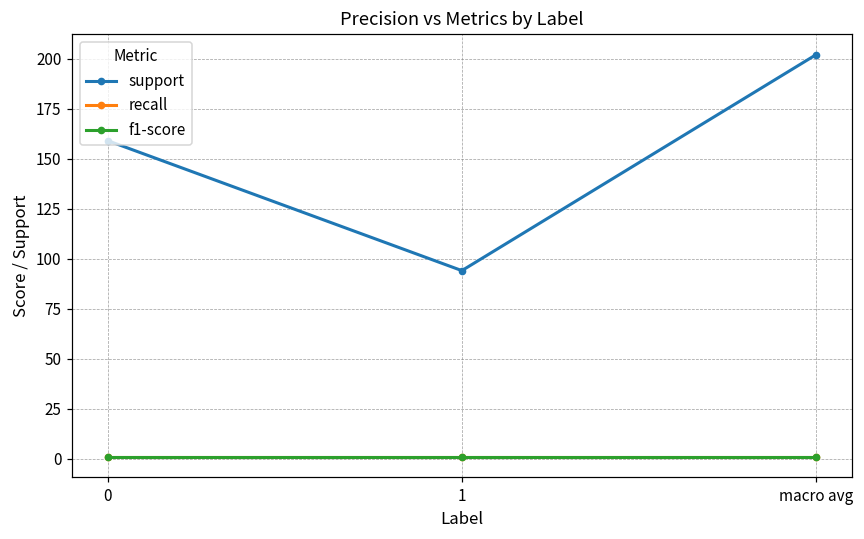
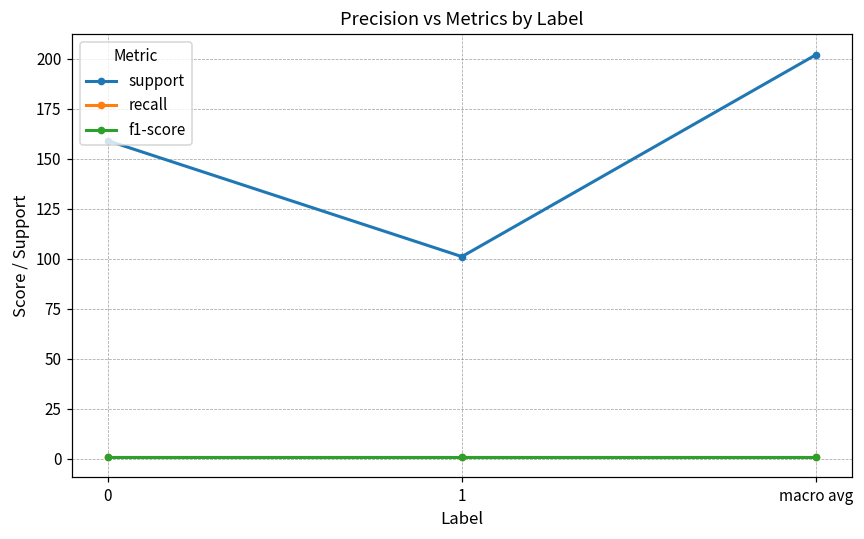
  {
    "support": {
      "0": 159,
-     "1": 94,
+     "1": 101,
      "macro avg": 202
    },
    "f1-score": {
      "0": 1,
      "1": 1,
      "macro avg": 1
    }
  }
